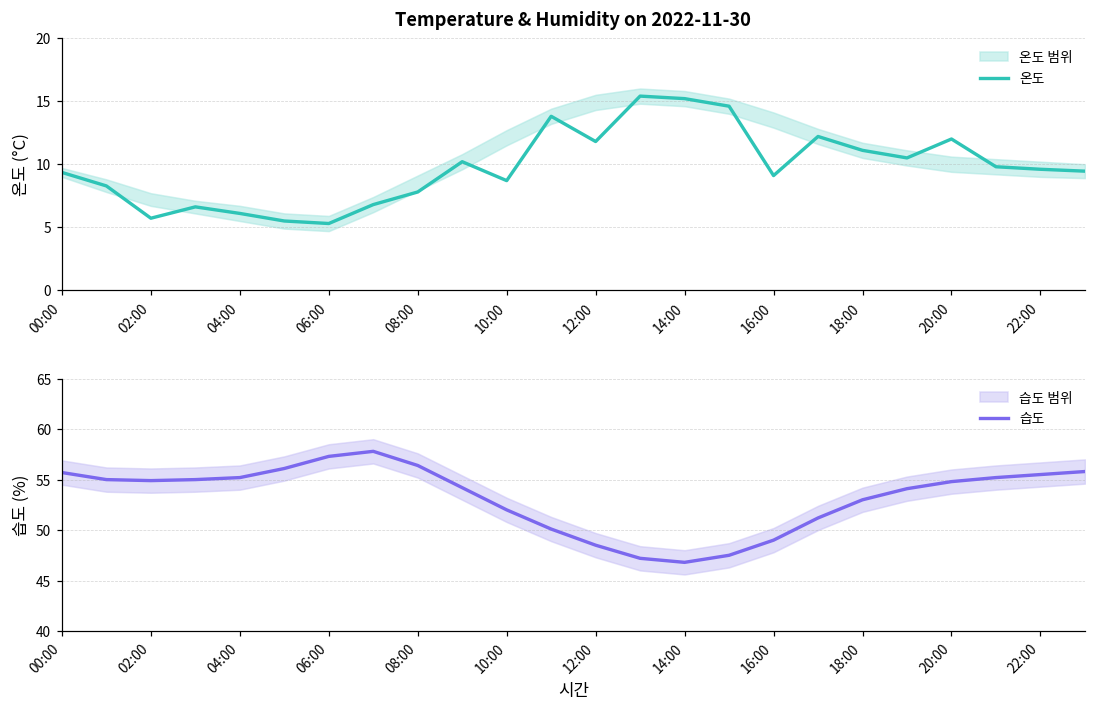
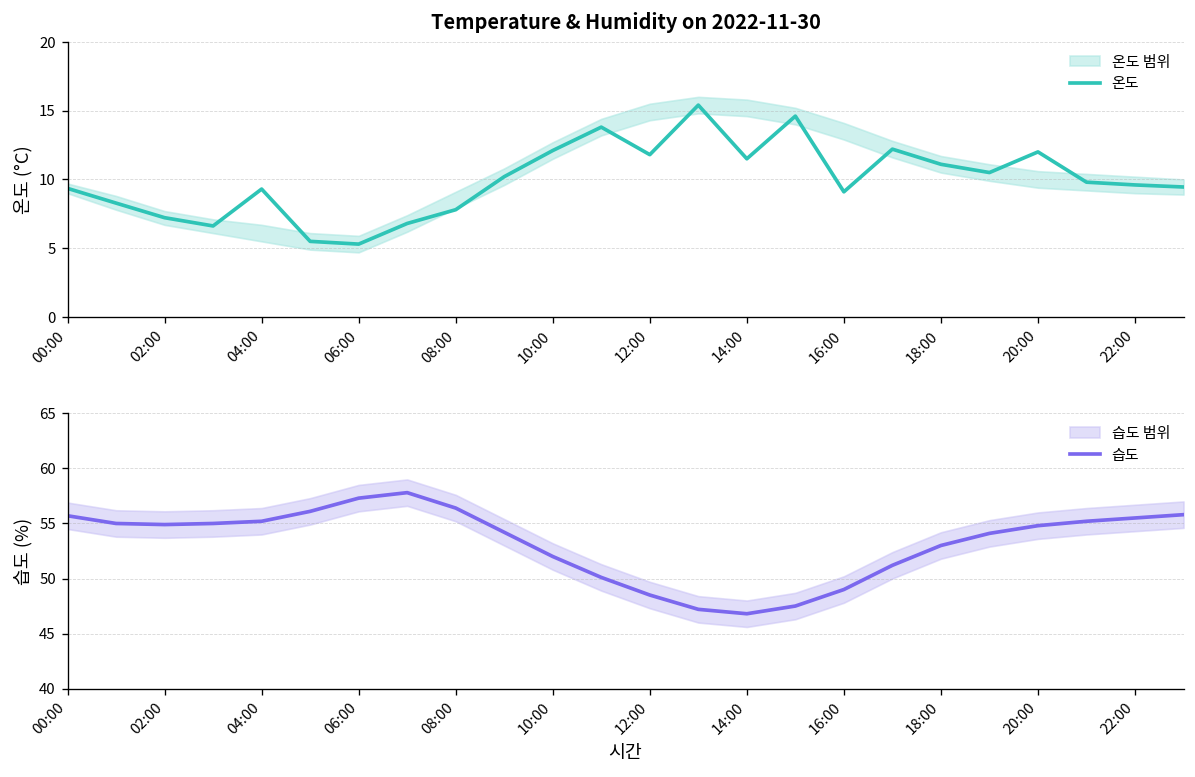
  {
    "Temperature & Humidity on 2022-11-30": {
      "온도": {
        "00:00": 9.4,
-       "02:00": 5.7,
-       "04:00": 6.1,
+       "02:00": 7.2,
+       "04:00": 9.3,
        "06:00": 5.3,
        "08:00": 7.8,
-       "10:00": 8.7,
+       "10:00": 12.1,
        "12:00": 11.8,
-       "14:00": 15.2,
+       "14:00": 11.5,
        "16:00": 9.1,
        "18:00": 11.1,
        "20:00": 12.0,
        "22:00": 9.6
      }
    }
  }
